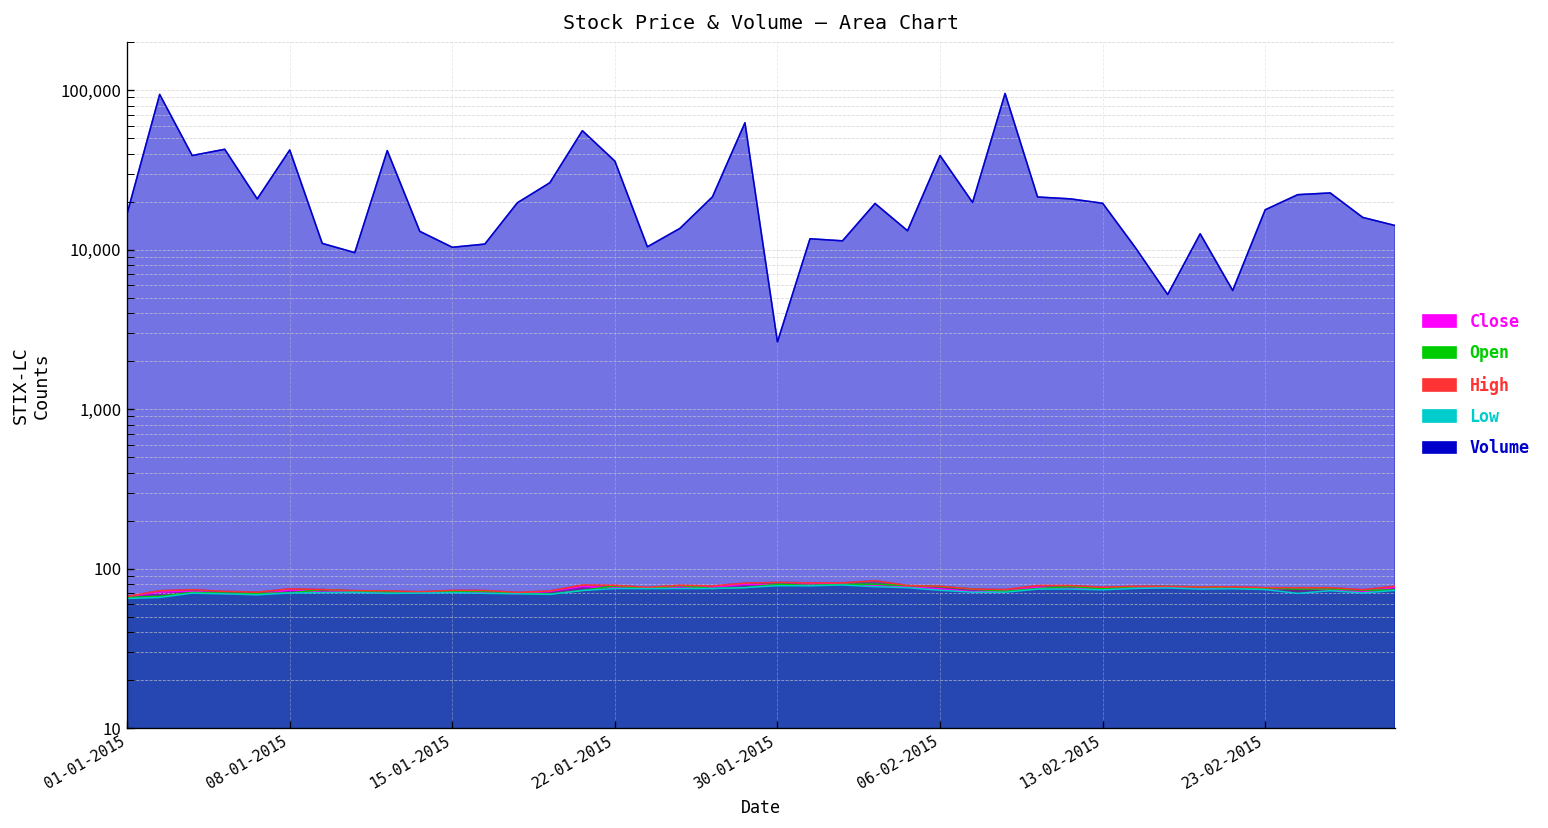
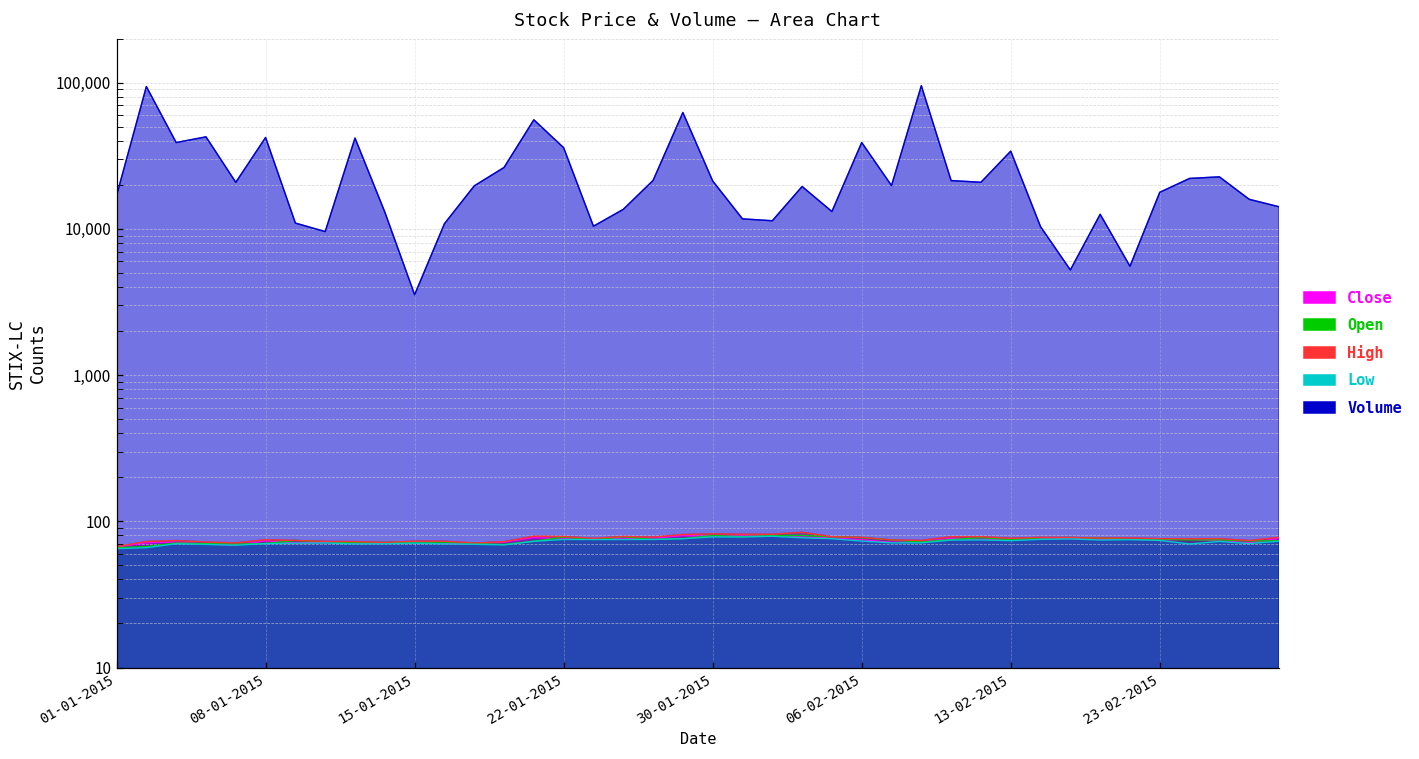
  {
    "Volume": {
      "01-01-2015": "17,000",
      "08-01-2015": "42,000",
-     "15-01-2015": "10,000",
+     "15-01-2015": "3,500",
      "22-01-2015": "36,000",
-     "30-01-2015": "2,600",
+     "30-01-2015": "21,000",
      "06-02-2015": "39,000",
-     "13-02-2015": "20,000",
+     "13-02-2015": "34,000",
      "23-02-2015": "18,000"
    }
  }
